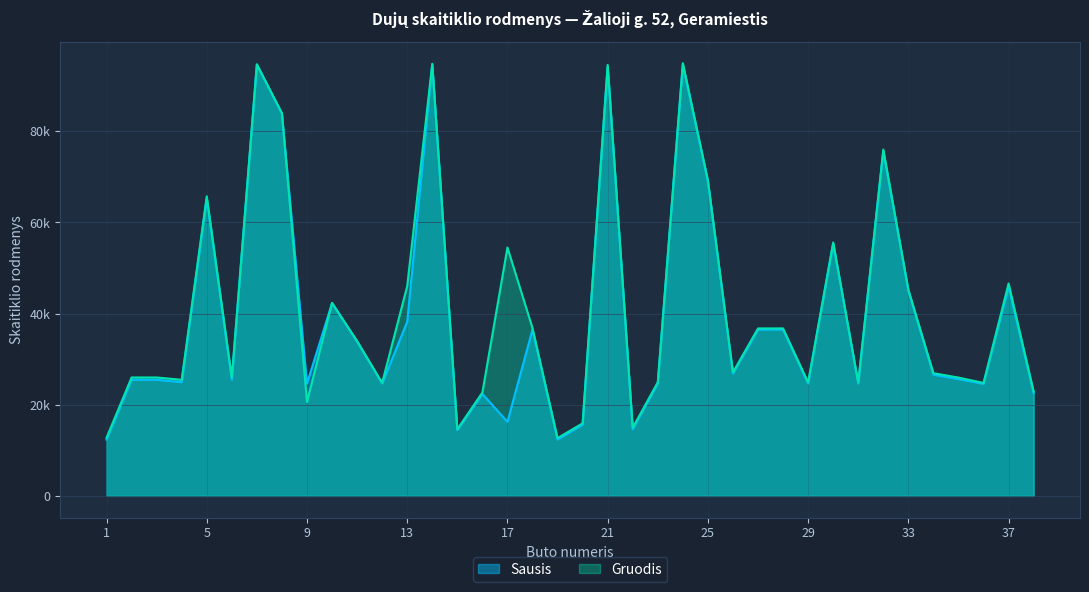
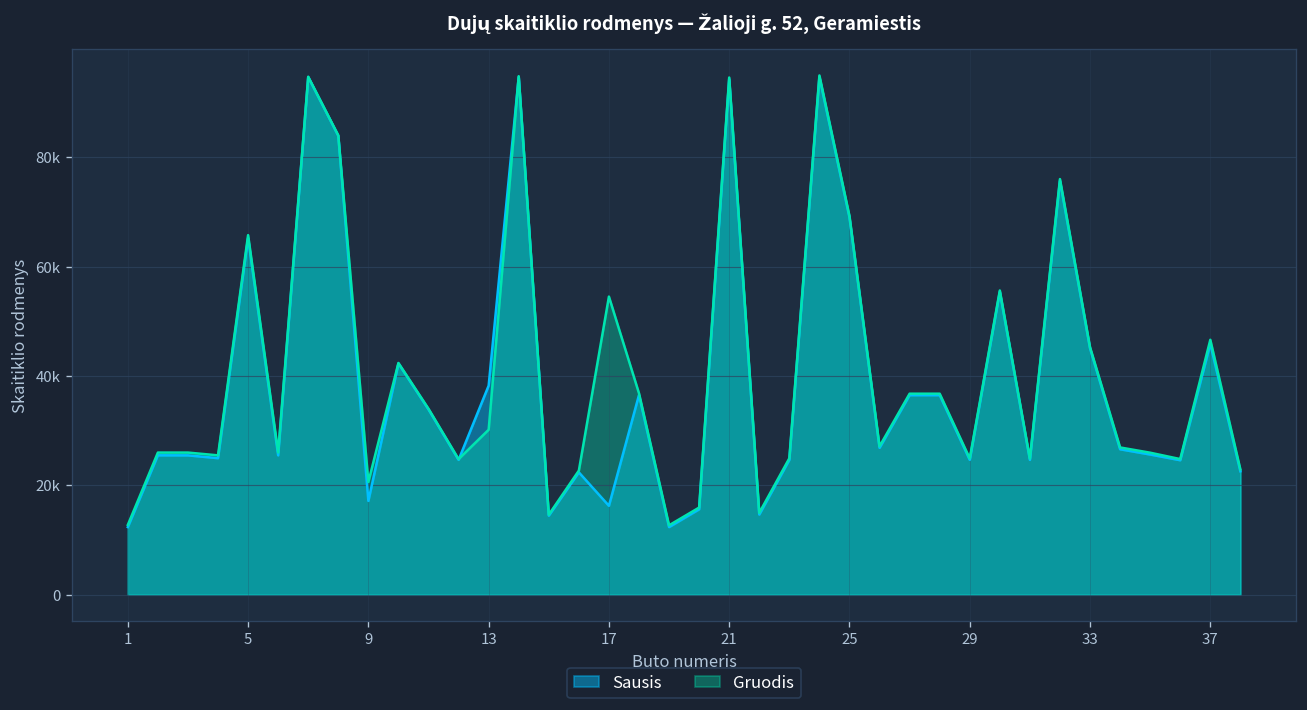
  {
    "Sausis": {
-     "9": 25000,
+     "9": 17000,
      "13": 38000,
      "17": 16000,
      "37": 46000
    },
    "Gruodis": {
      "9": 21000,
-     "13": 46000,
+     "13": 30000,
      "17": 55000,
      "37": 47000
    }
  }
